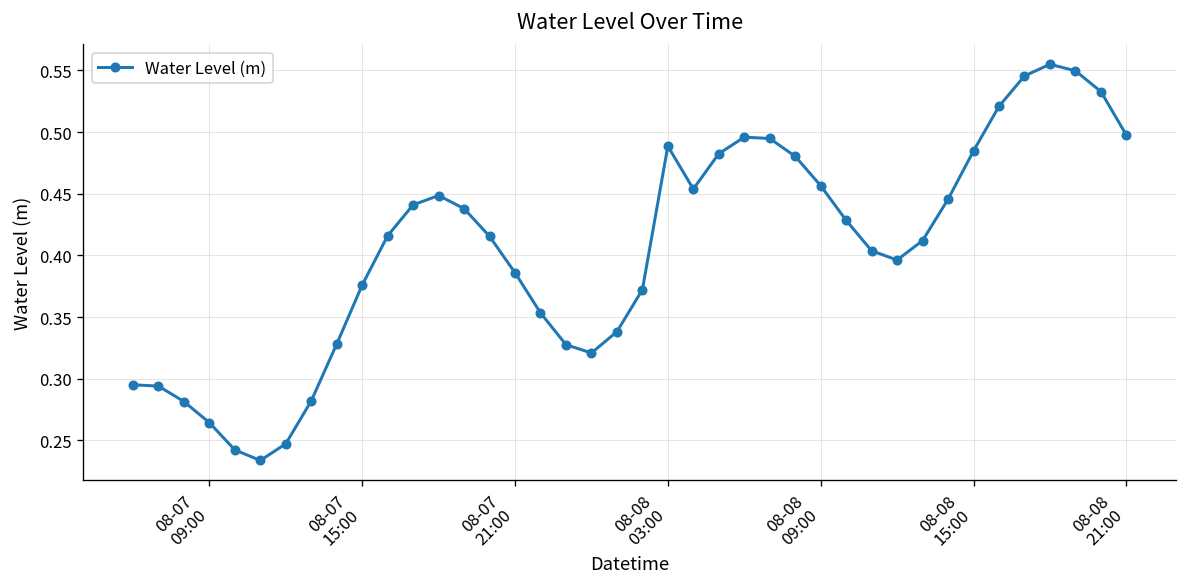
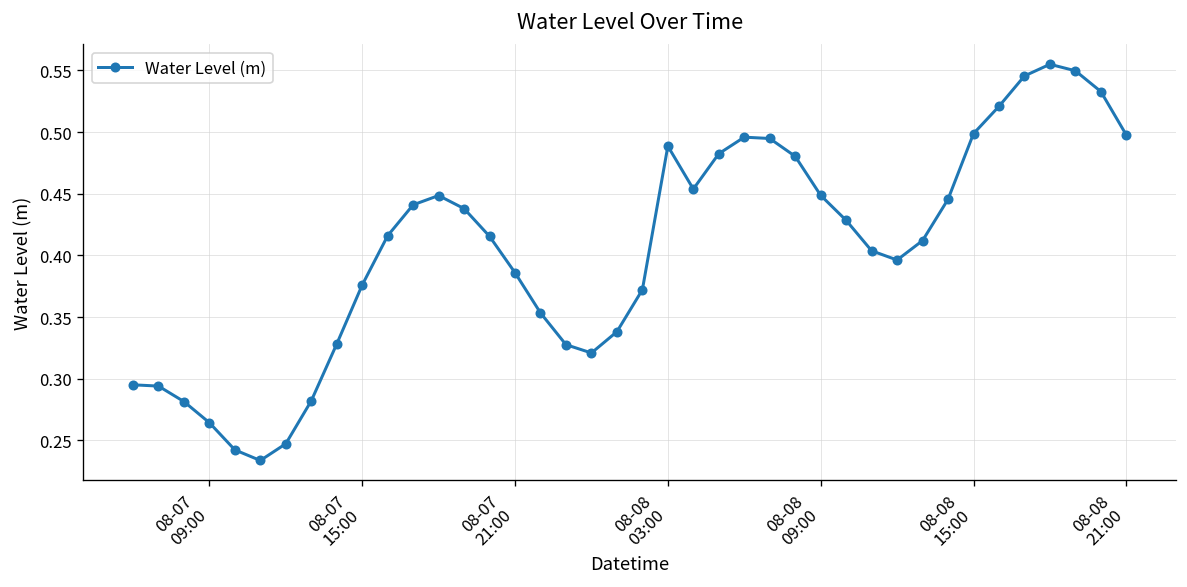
  {
    "08-07 09:00": 0.264,
    "08-07 15:00": 0.376,
    "08-07 21:00": 0.386,
    "08-08 03:00": 0.489,
-   "08-08 09:00": 0.456,
-   "08-08 15:00": 0.485,
+   "08-08 09:00": 0.449,
+   "08-08 15:00": 0.499,
    "08-08 21:00": 0.498
  }
